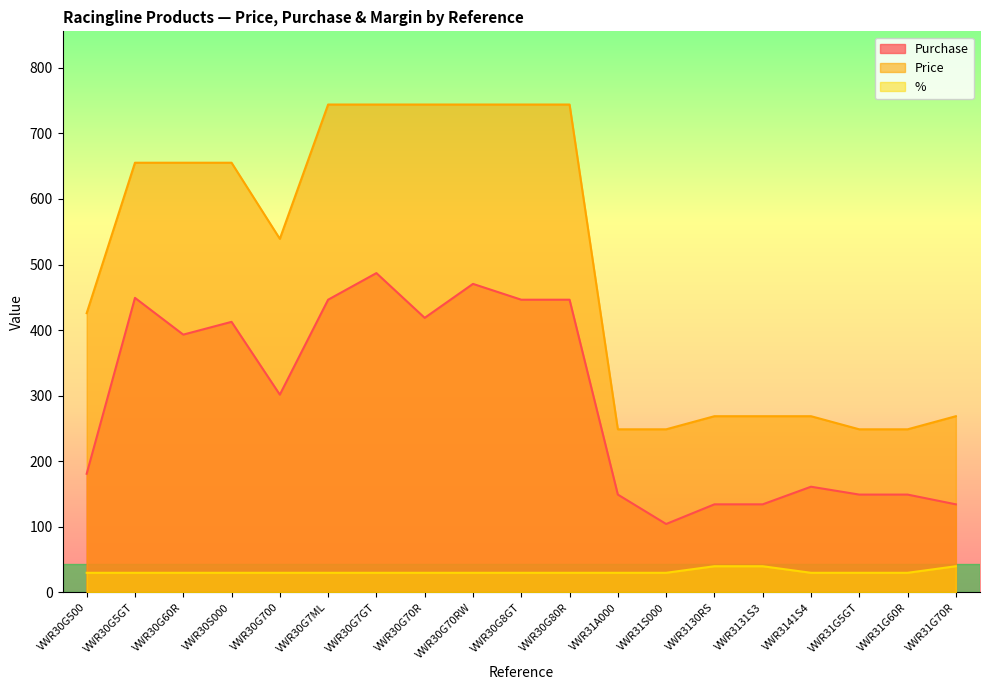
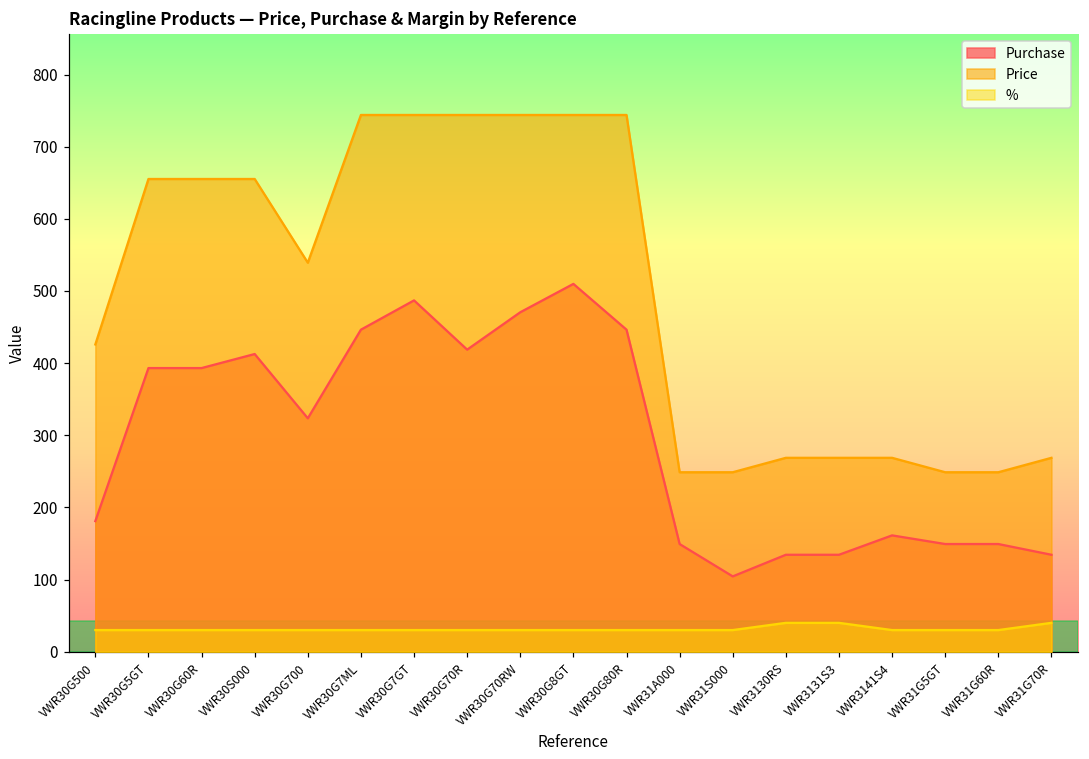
  {
    "Purchase": {
      "VWR30G500": 180,
-     "VWR30G5GT": 450,
+     "VWR30G5GT": 390,
      "VWR30G60R": 390,
      "VWR30S000": 410,
-     "VWR30G700": 300,
+     "VWR30G700": 320,
      "VWR30G7ML": 450,
      "VWR30G7GT": 490,
      "VWR30G70R": 420,
      "VWR30G70RW": 470,
-     "VWR30G8GT": 450,
+     "VWR30G8GT": 510,
      "VWR30G80R": 450,
      "VWR31A000": 150,
      "VWR31S000": 100,
      "VWR3130RS": 130,
      "VWR3131S3": 130,
      "VWR3141S4": 160,
      "VWR31G5GT": 150,
      "VWR31G60R": 150,
      "VWR31G70R": 130
    }
  }
